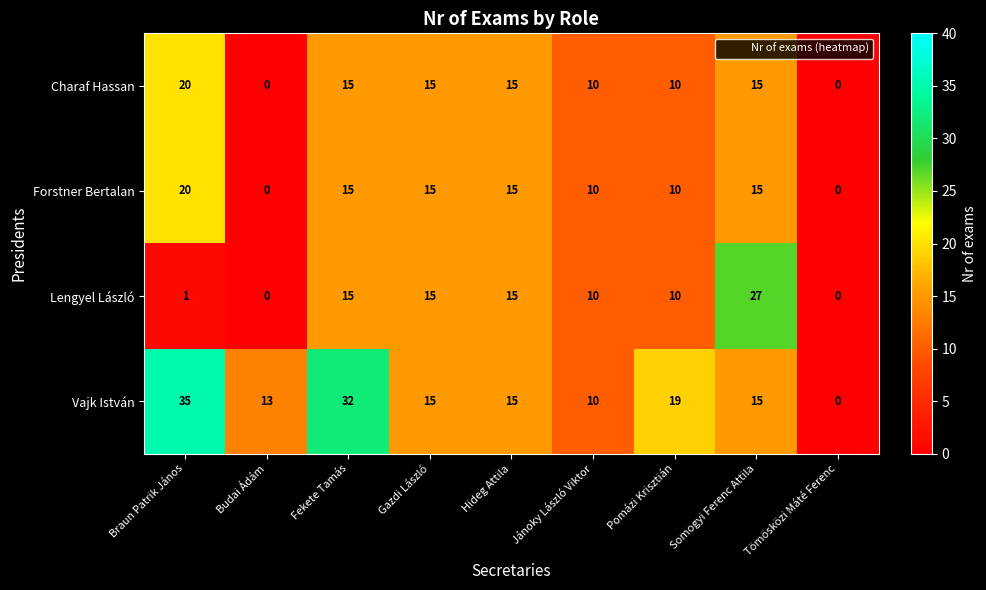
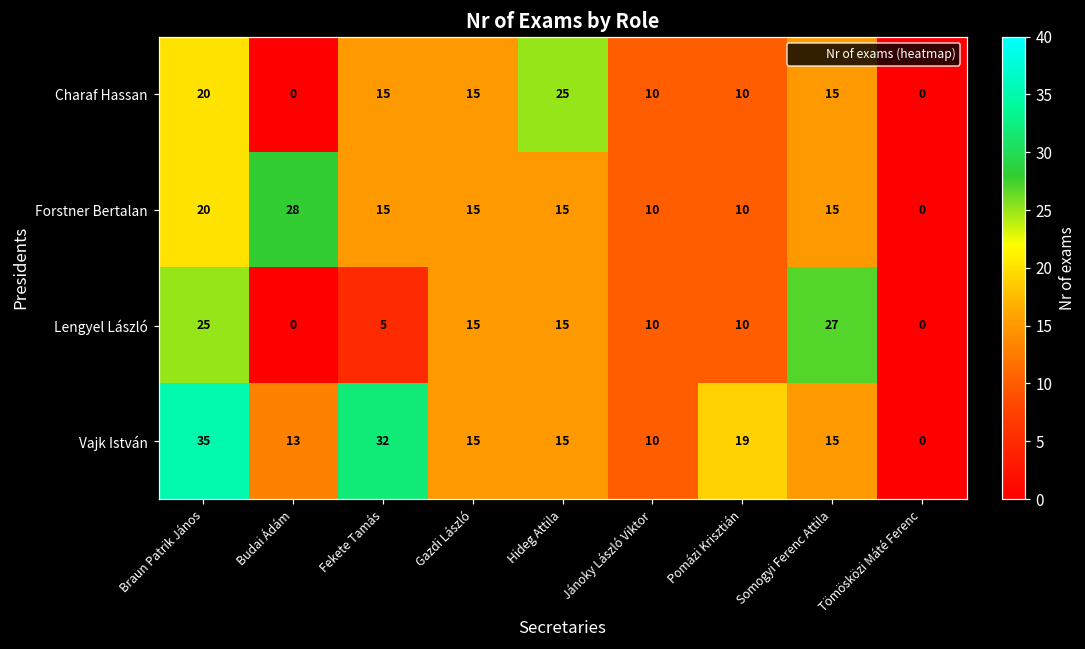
  {
    "Charaf Hassan": {
      "Braun Patrik János": 20,
      "Budai Ádám": 0,
      "Fekete Tamás": 15,
      "Gazdi László": 15,
-     "Hideg Attila": 15,
+     "Hideg Attila": 25,
      "Jánoky László Viktor": 10,
      "Pomázi Krisztián": 10,
      "Somogyi Ferenc Attila": 15,
      "Tömösközi Máté Ferenc": 0
    },
    "Forstner Bertalan": {
      "Braun Patrik János": 20,
-     "Budai Ádám": 0,
+     "Budai Ádám": 28,
      "Fekete Tamás": 15,
      "Gazdi László": 15,
      "Hideg Attila": 15,
      "Jánoky László Viktor": 10,
      "Pomázi Krisztián": 10,
      "Somogyi Ferenc Attila": 15,
      "Tömösközi Máté Ferenc": 0
    },
    "Lengyel László": {
-     "Braun Patrik János": 1,
+     "Braun Patrik János": 25,
      "Budai Ádám": 0,
-     "Fekete Tamás": 15,
+     "Fekete Tamás": 5,
      "Gazdi László": 15,
      "Hideg Attila": 15,
      "Jánoky László Viktor": 10,
      "Pomázi Krisztián": 10,
      "Somogyi Ferenc Attila": 27,
      "Tömösközi Máté Ferenc": 0
    },
    "Vajk István": {
      "Braun Patrik János": 35,
      "Budai Ádám": 13,
      "Fekete Tamás": 32,
      "Gazdi László": 15,
      "Hideg Attila": 15,
      "Jánoky László Viktor": 10,
      "Pomázi Krisztián": 19,
      "Somogyi Ferenc Attila": 15,
      "Tömösközi Máté Ferenc": 0
    }
  }
